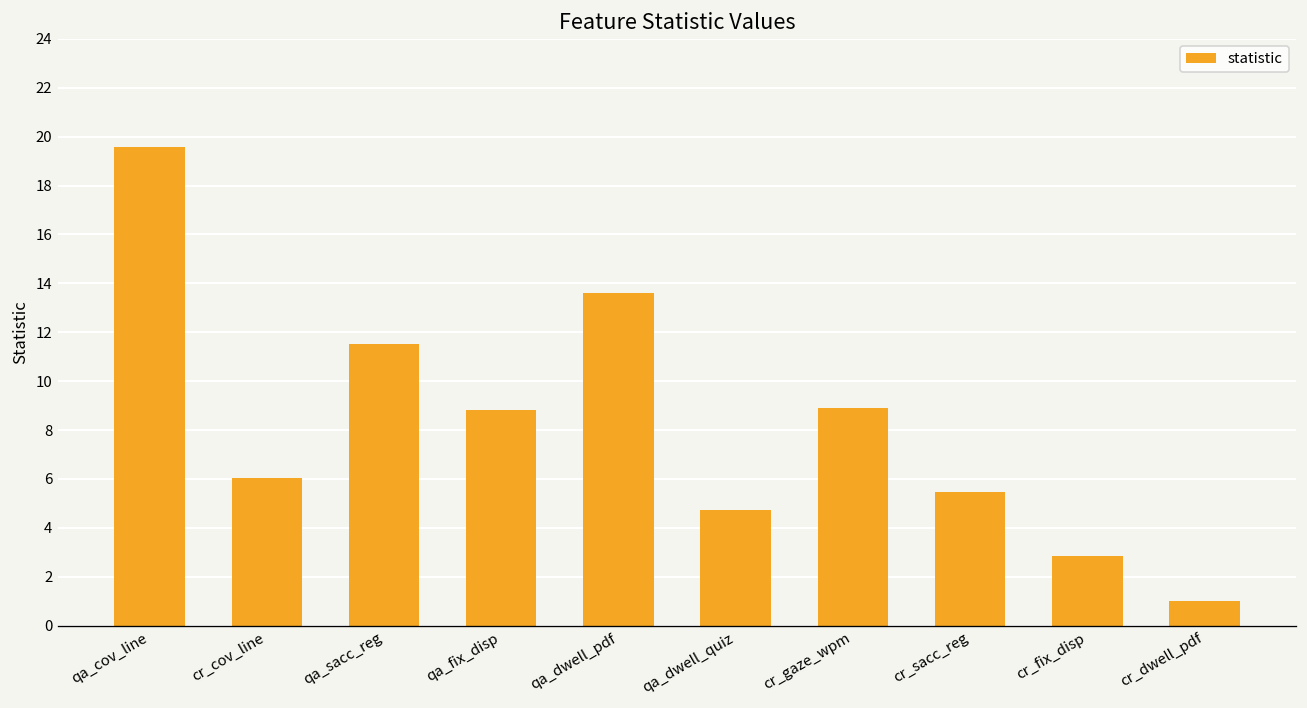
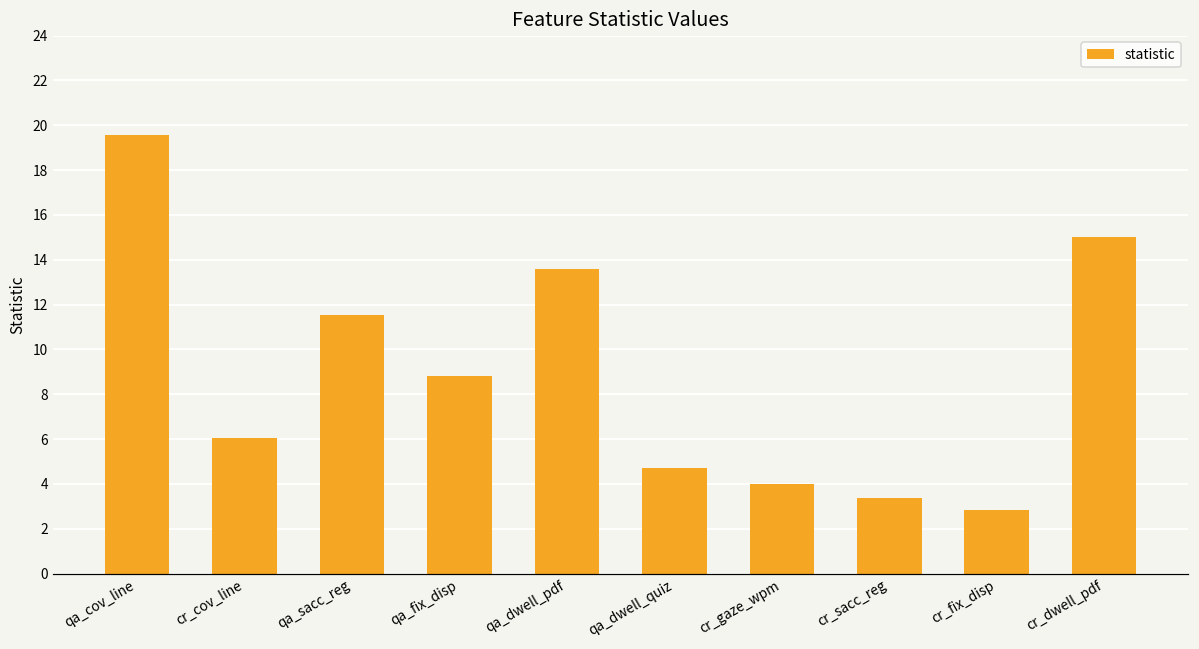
  {
    "qa_cov_line": 19.6,
    "cr_cov_line": 6.0,
    "qa_sacc_reg": 11.5,
    "qa_fix_disp": 8.8,
    "qa_dwell_pdf": 13.6,
    "qa_dwell_quiz": 4.7,
-   "cr_gaze_wpm": 8.9,
-   "cr_sacc_reg": 5.5,
+   "cr_gaze_wpm": 4.0,
+   "cr_sacc_reg": 3.4,
    "cr_fix_disp": 2.9,
-   "cr_dwell_pdf": 1.0
+   "cr_dwell_pdf": 15.0
  }
